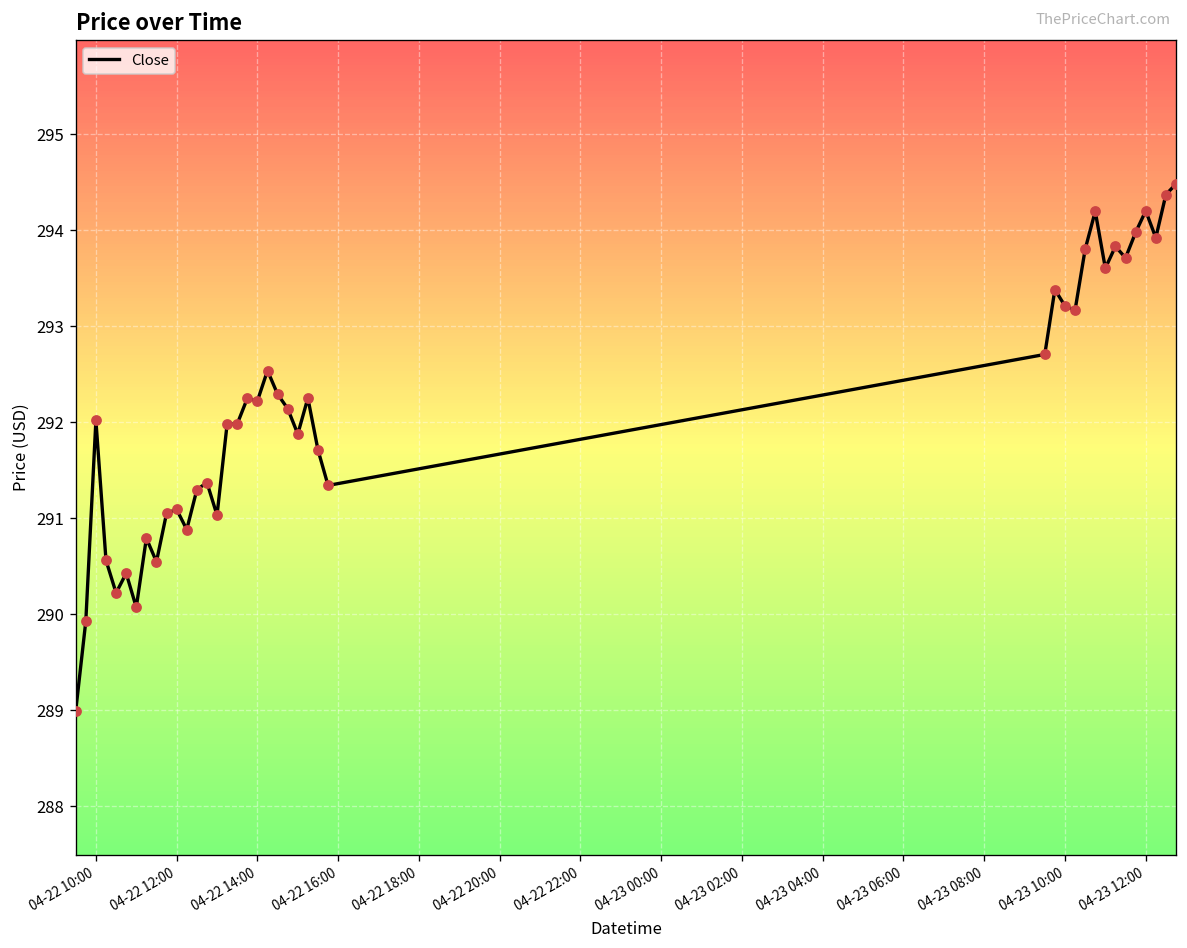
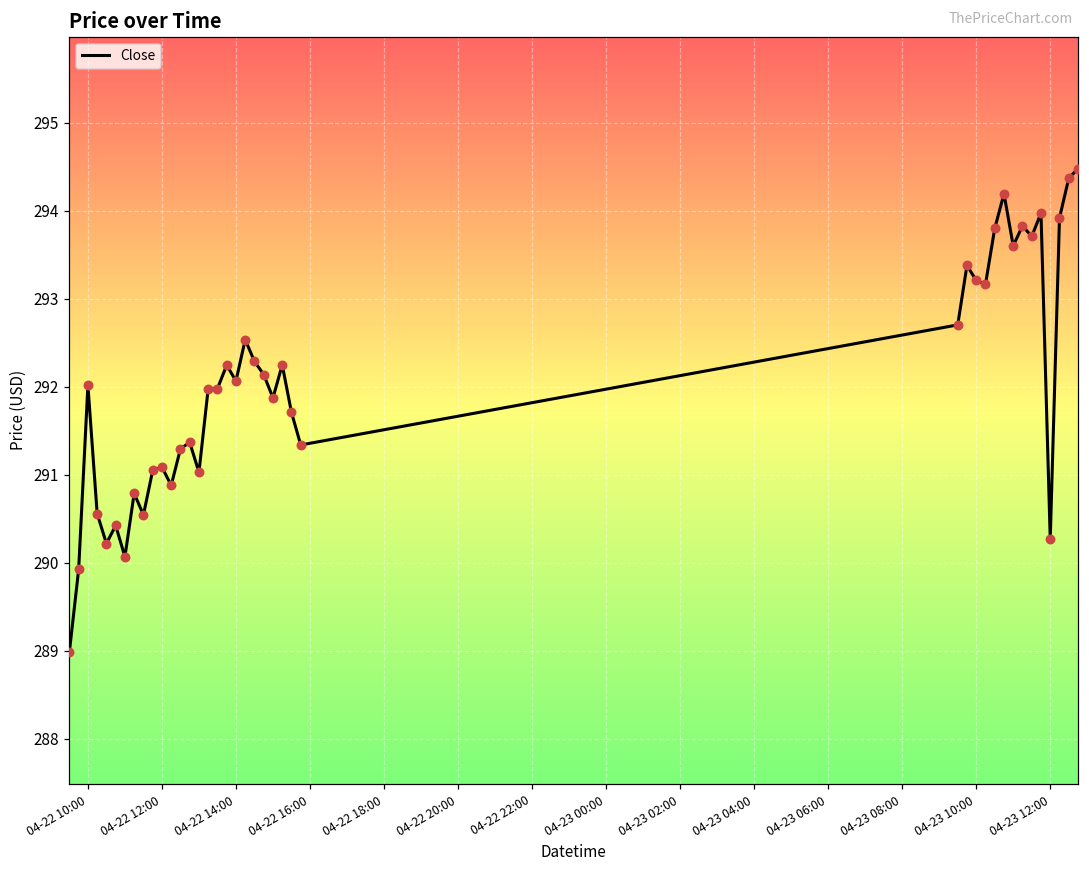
  {
    "04-22 10:00": 292.0,
    "04-22 12:00": 291.1,
-   "04-22 14:00": 292.2,
+   "04-22 14:00": 292.1,
    "04-23 10:00": 293.2,
-   "04-23 12:00": 294.2
+   "04-23 12:00": 290.3
  }
